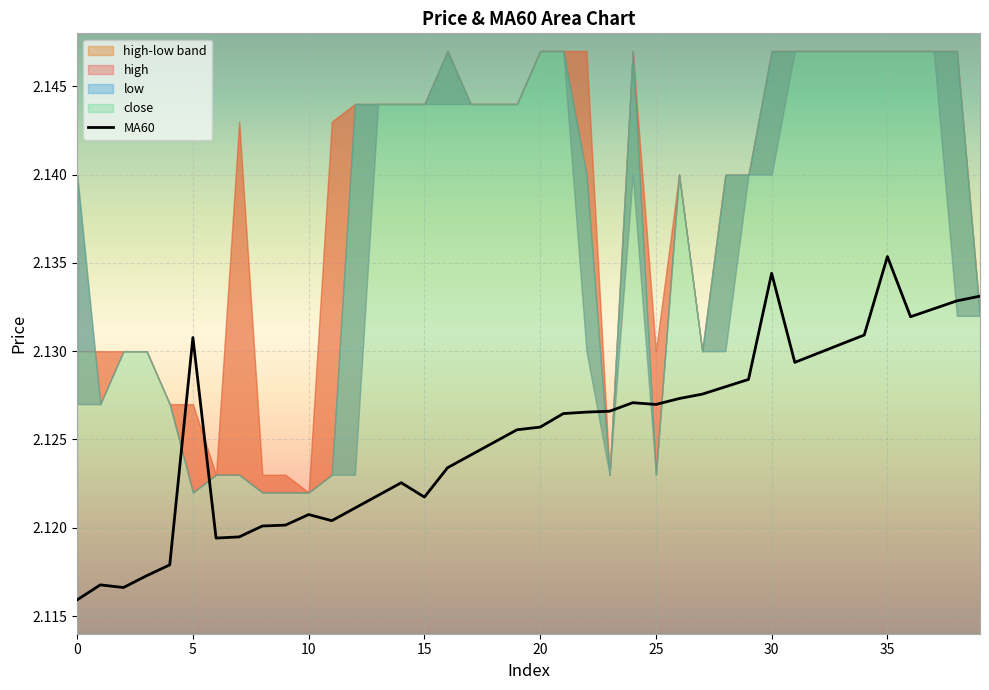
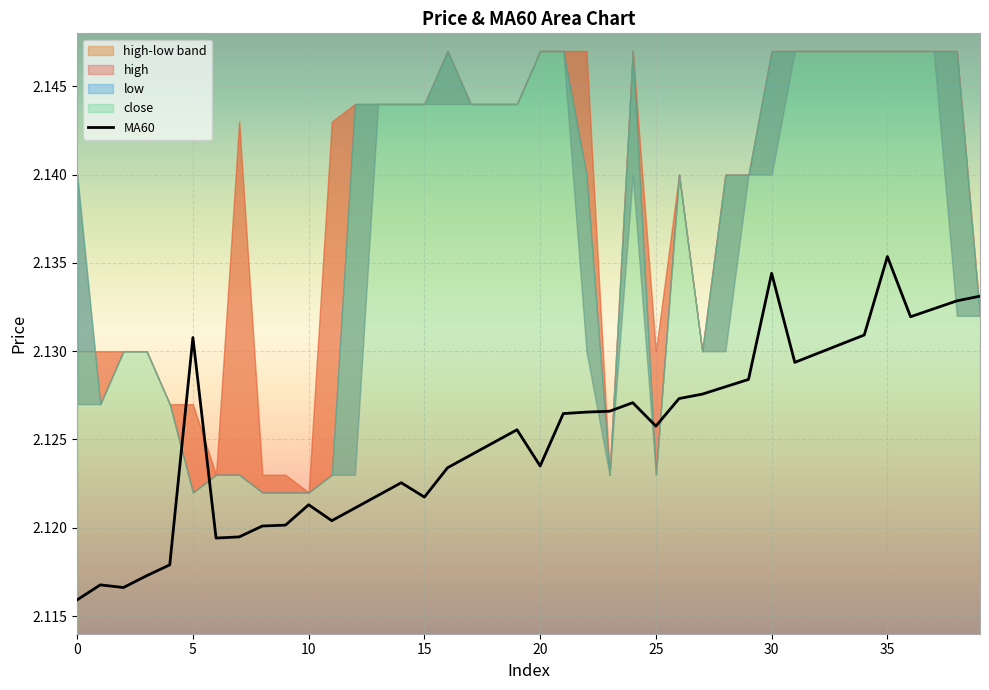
  {
    "MA60": {
      "0": 2.1159,
      "5": 2.1308,
-     "10": 2.1208,
+     "10": 2.1213,
      "15": 2.1217,
-     "20": 2.1257,
-     "25": 2.1270,
+     "20": 2.1235,
+     "25": 2.1258,
      "30": 2.1344,
      "35": 2.1354
    },
    "close": {
      "5": 2.1220,
      "25": 2.1230
    }
  }
